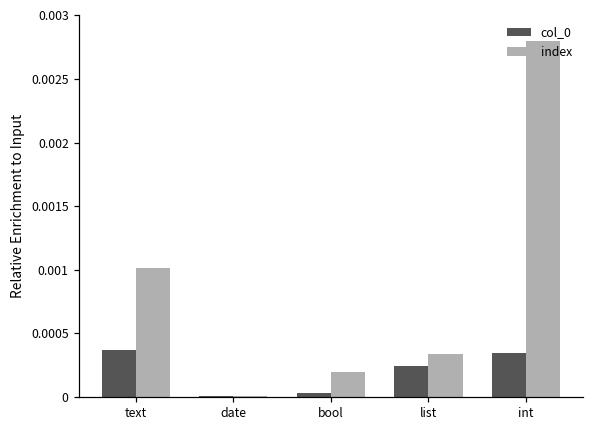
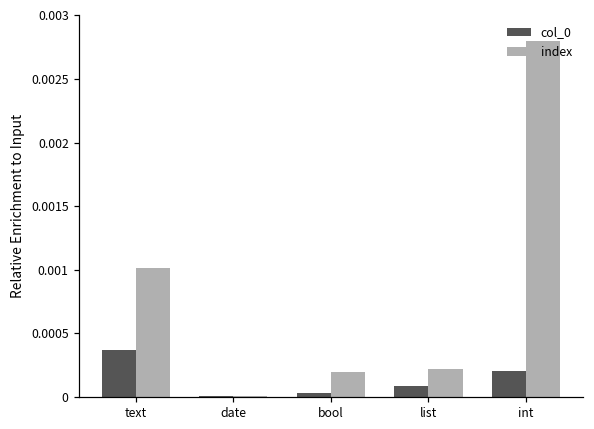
  {
    "col_0": {
      "text": 0.00037,
      "bool": 0.00003,
-     "list": 0.00025,
-     "int": 0.00034
+     "list": 0.00009,
+     "int": 0.00020
    },
    "index": {
      "text": 0.00102,
      "bool": 0.00020,
-     "list": 0.00034,
+     "list": 0.00022,
      "int": 0.00280
    }
  }
